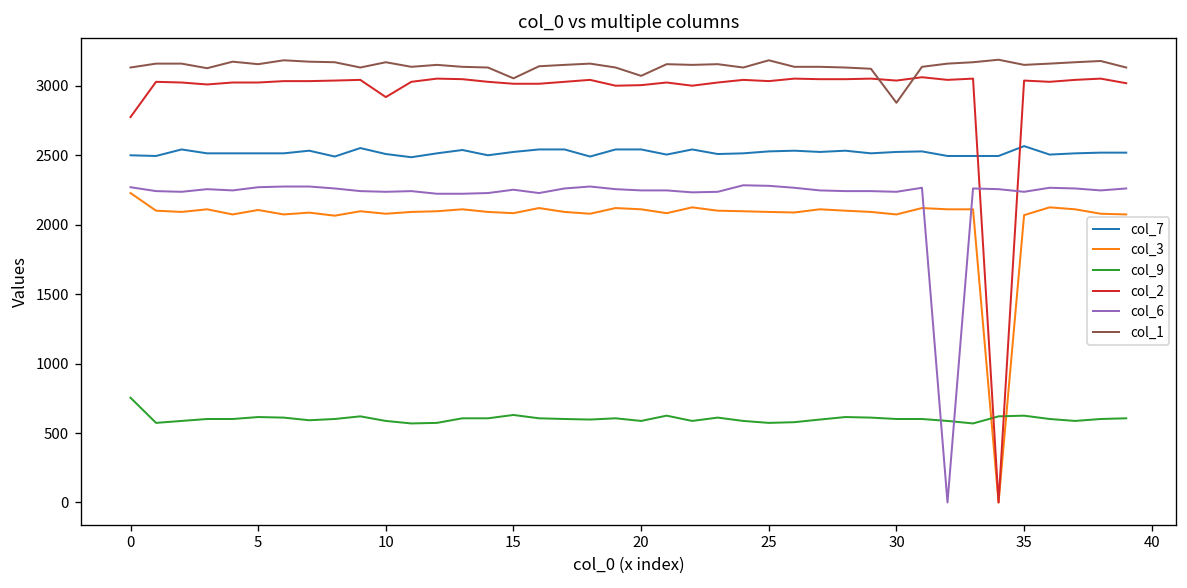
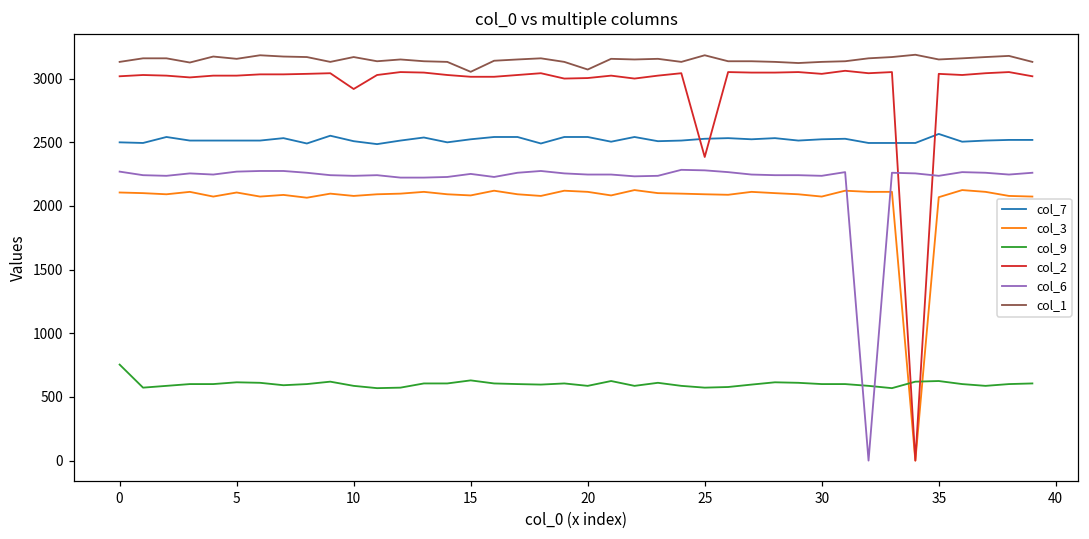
  {
    "col_7": {
      "0": 2500,
      "5": 2510,
      "10": 2510,
      "15": 2520,
      "20": 2540,
      "25": 2530,
      "30": 2520,
      "35": 2570
    },
    "col_3": {
-     "0": 2230,
+     "0": 2110,
      "5": 2110,
      "10": 2080,
      "15": 2080,
      "20": 2110,
      "25": 2090,
      "30": 2070,
      "35": 2070
    },
    "col_9": {
      "0": 750,
      "5": 620,
      "10": 590,
      "15": 630,
      "20": 590,
      "25": 570,
      "30": 600,
      "35": 630
    },
    "col_2": {
-     "0": 2780,
+     "0": 3020,
      "5": 3020,
      "10": 2920,
      "15": 3020,
      "20": 3010,
-     "25": 3030,
+     "25": 2390,
      "30": 3040,
      "35": 3040
    },
    "col_6": {
      "0": 2270,
      "5": 2270,
      "10": 2240,
      "15": 2250,
      "20": 2250,
      "25": 2280,
      "30": 2240,
      "35": 2240
    },
    "col_1": {
      "0": 3130,
      "5": 3160,
      "10": 3170,
      "15": 3050,
      "20": 3070,
      "25": 3180,
-     "30": 2880,
+     "30": 3130,
      "35": 3150
    }
  }
